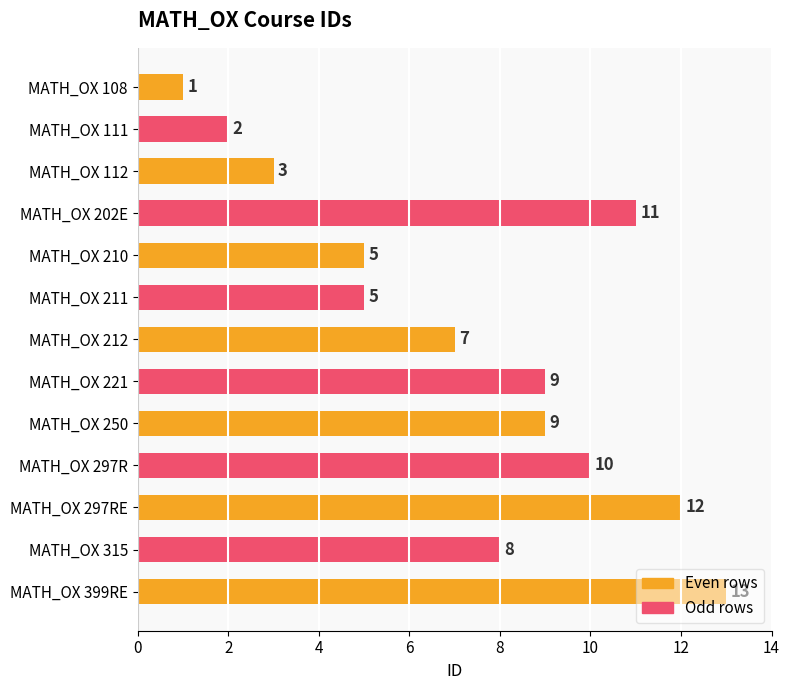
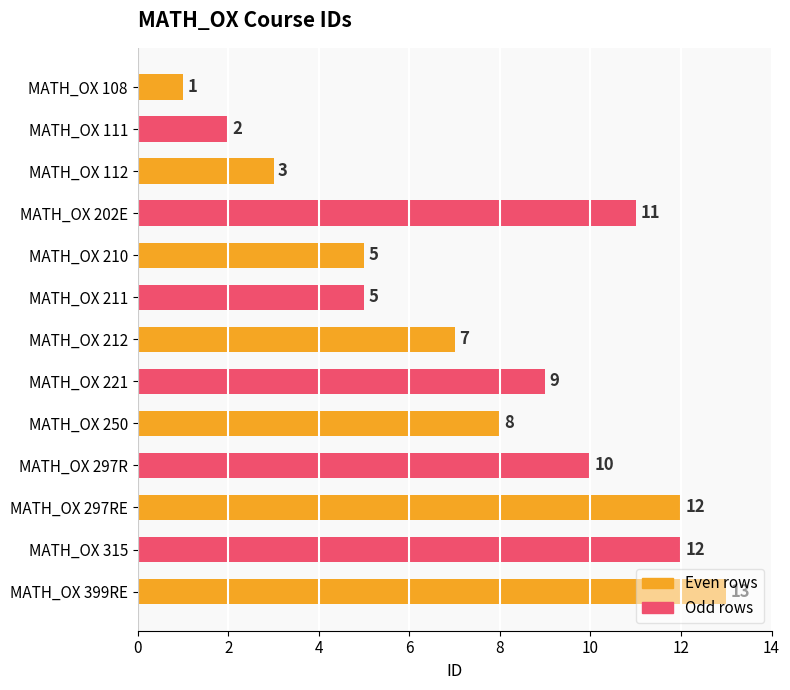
  {
    "MATH_OX 108": 1,
    "MATH_OX 111": 2,
    "MATH_OX 112": 3,
    "MATH_OX 202E": 11,
    "MATH_OX 210": 5,
    "MATH_OX 211": 5,
    "MATH_OX 212": 7,
    "MATH_OX 221": 9,
-   "MATH_OX 250": 9,
+   "MATH_OX 250": 8,
    "MATH_OX 297R": 10,
    "MATH_OX 297RE": 12,
-   "MATH_OX 315": 8
+   "MATH_OX 315": 12
  }
